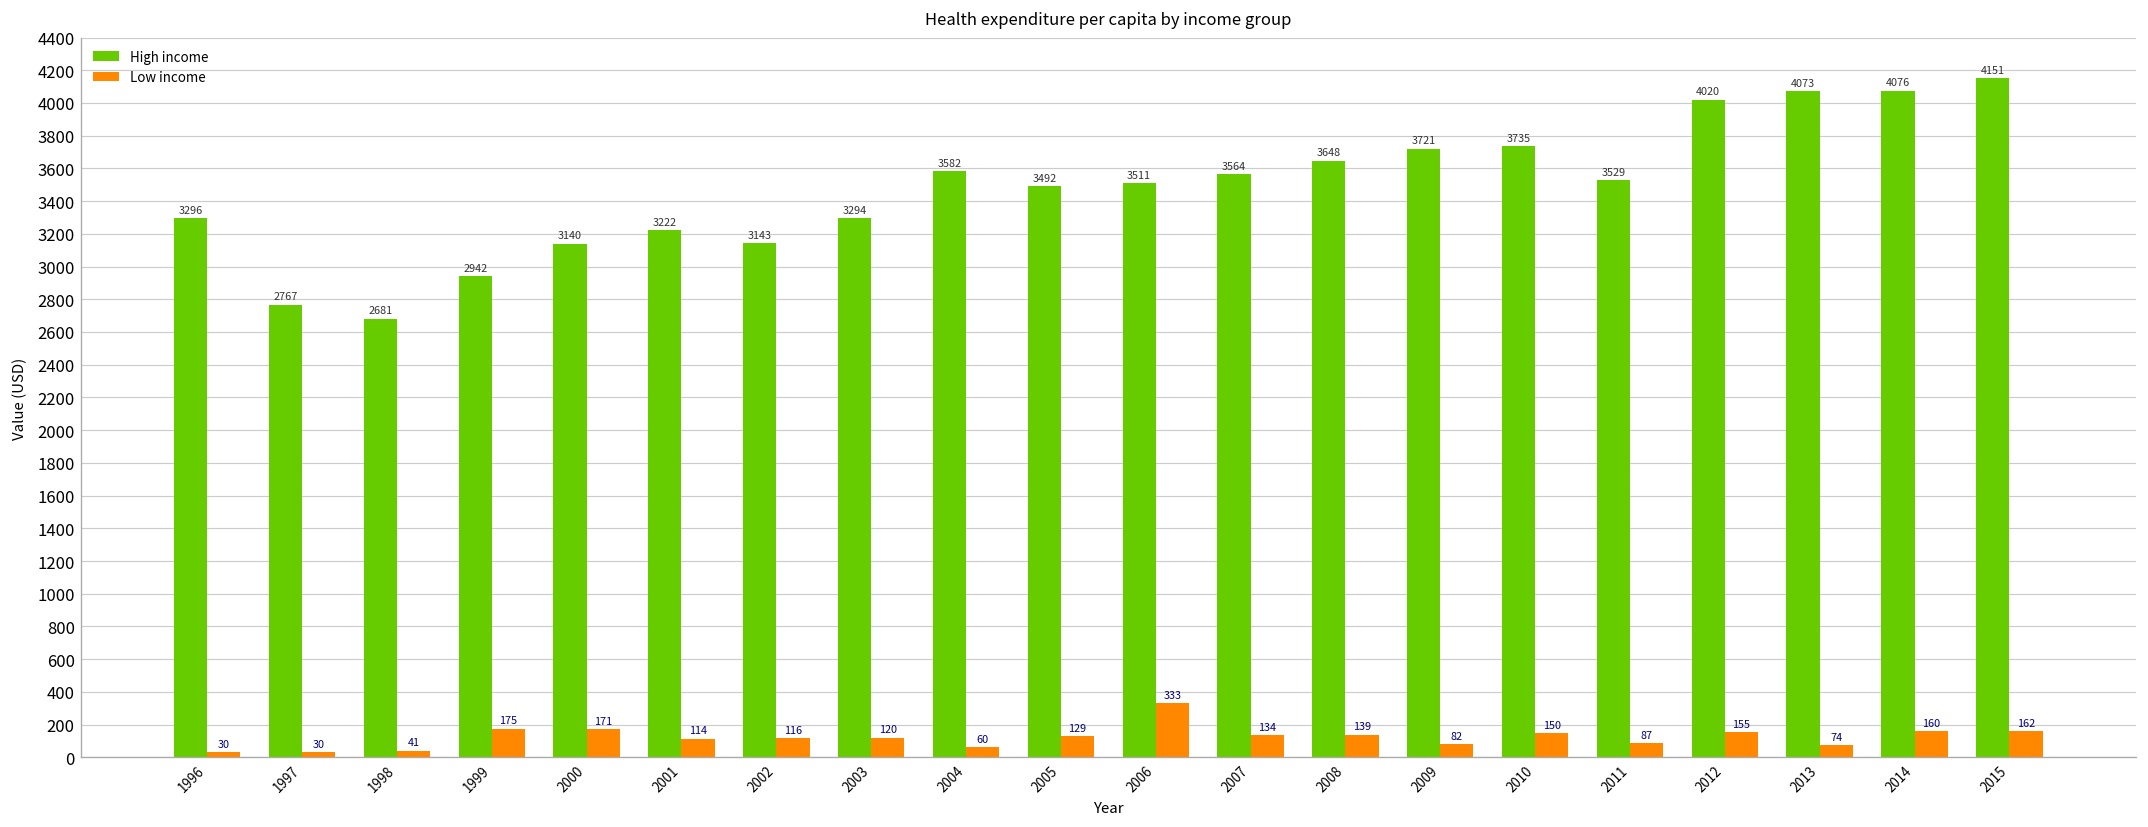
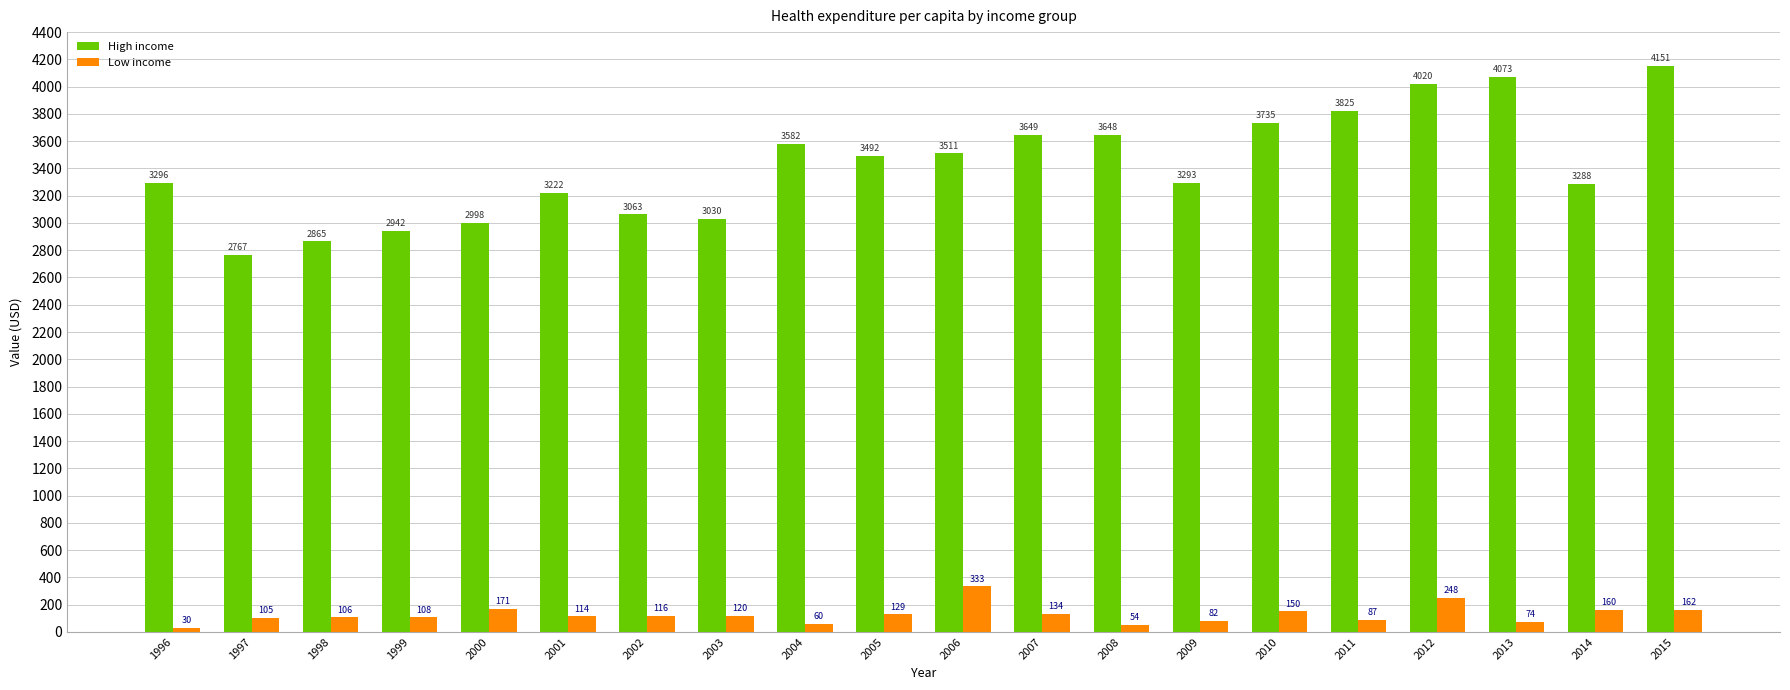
  {
    "High income": {
      "1996": 3296,
      "1997": 2767,
-     "1998": 2681,
+     "1998": 2865,
      "1999": 2942,
-     "2000": 3140,
+     "2000": 2998,
      "2001": 3222,
-     "2002": 3143,
-     "2003": 3294,
+     "2002": 3063,
+     "2003": 3030,
      "2004": 3582,
      "2005": 3492,
      "2006": 3511,
-     "2007": 3564,
+     "2007": 3649,
      "2008": 3648,
-     "2009": 3721,
+     "2009": 3293,
      "2010": 3735,
-     "2011": 3529,
+     "2011": 3825,
      "2012": 4020,
      "2013": 4073,
-     "2014": 4076,
+     "2014": 3288,
      "2015": 4151
    },
    "Low income": {
      "1996": 30,
-     "1997": 30,
-     "1998": 41,
-     "1999": 175,
+     "1997": 105,
+     "1998": 106,
+     "1999": 108,
      "2000": 171,
      "2001": 114,
      "2002": 116,
      "2003": 120,
      "2004": 60,
      "2005": 129,
      "2006": 333,
      "2007": 134,
-     "2008": 139,
+     "2008": 54,
      "2009": 82,
      "2010": 150,
      "2011": 87,
-     "2012": 155,
+     "2012": 248,
      "2013": 74,
      "2014": 160,
      "2015": 162
    }
  }
